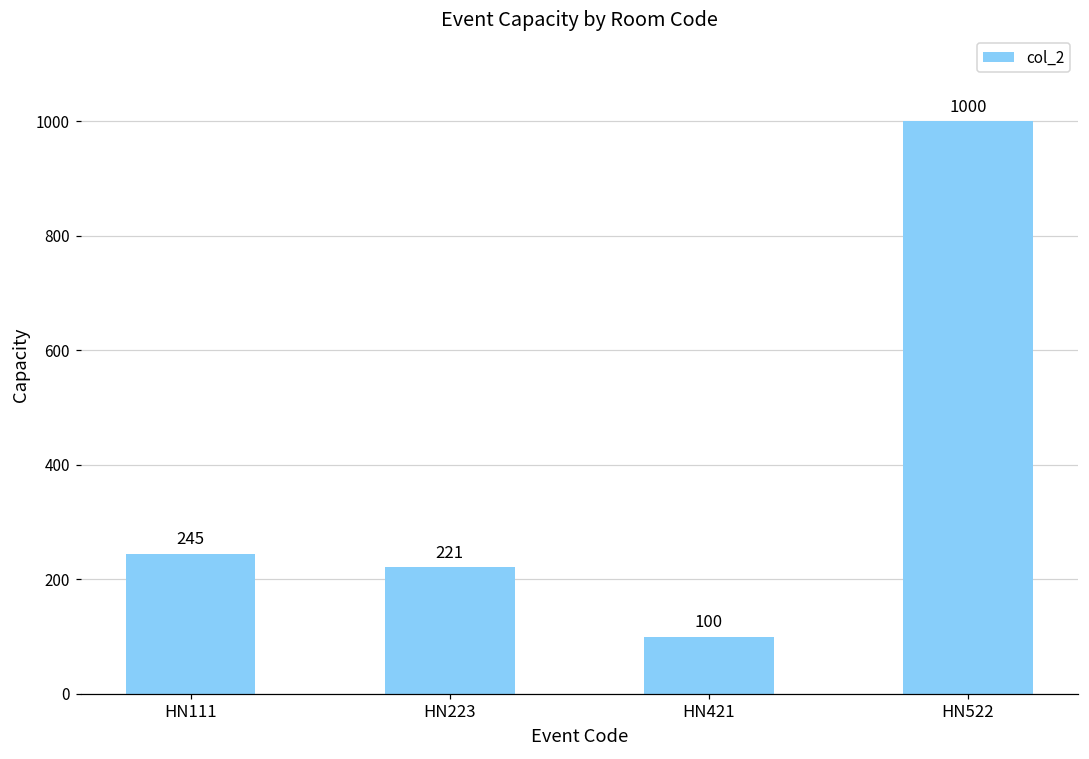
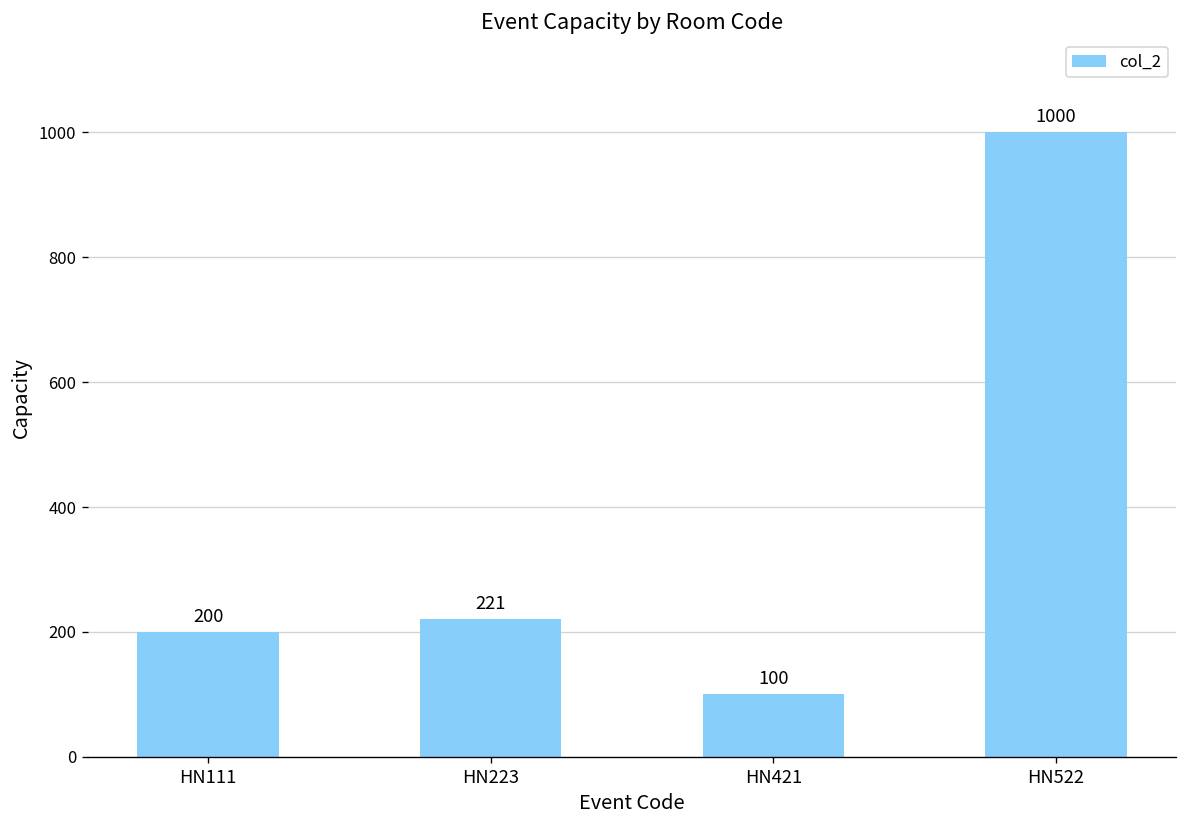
  {
-   "HN111": 245,
+   "HN111": 200,
    "HN223": 221,
    "HN421": 100,
    "HN522": 1000
  }
